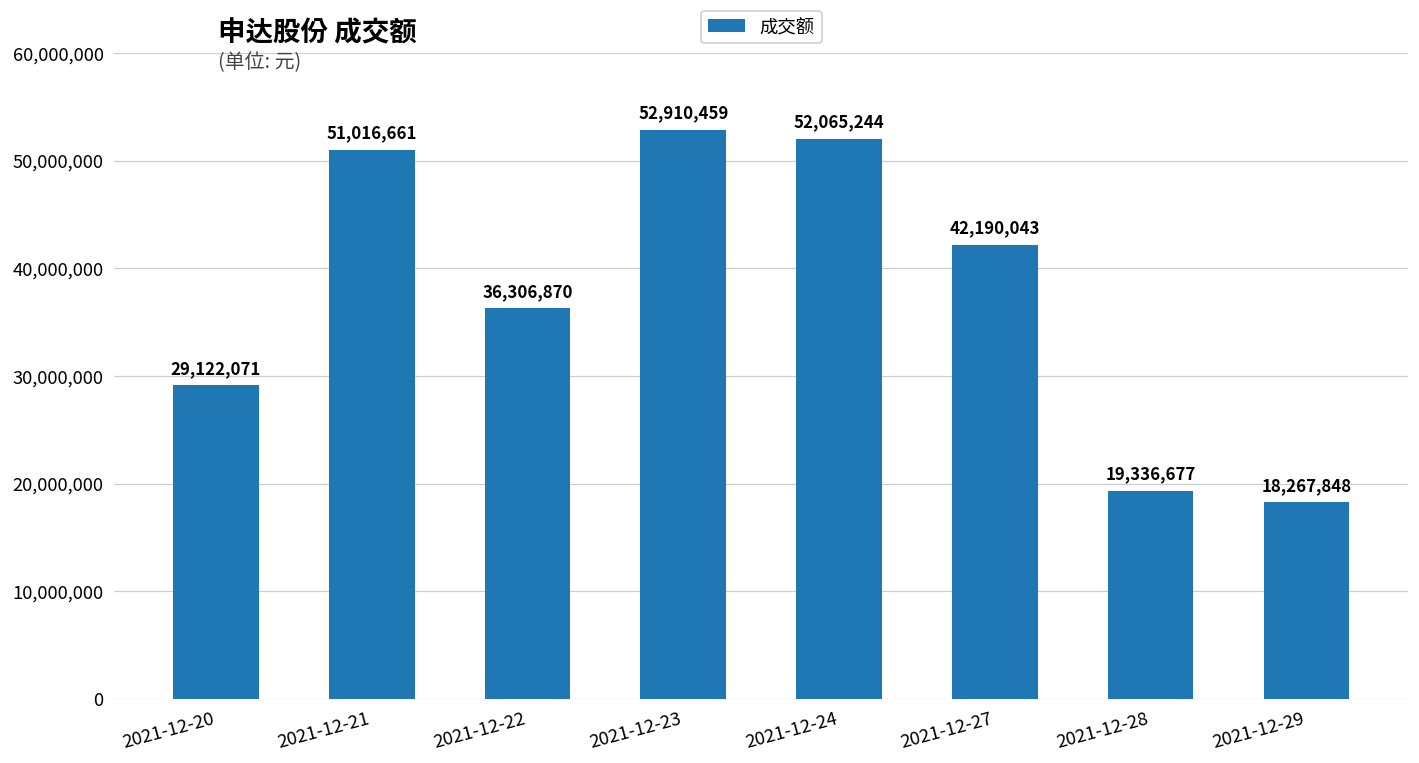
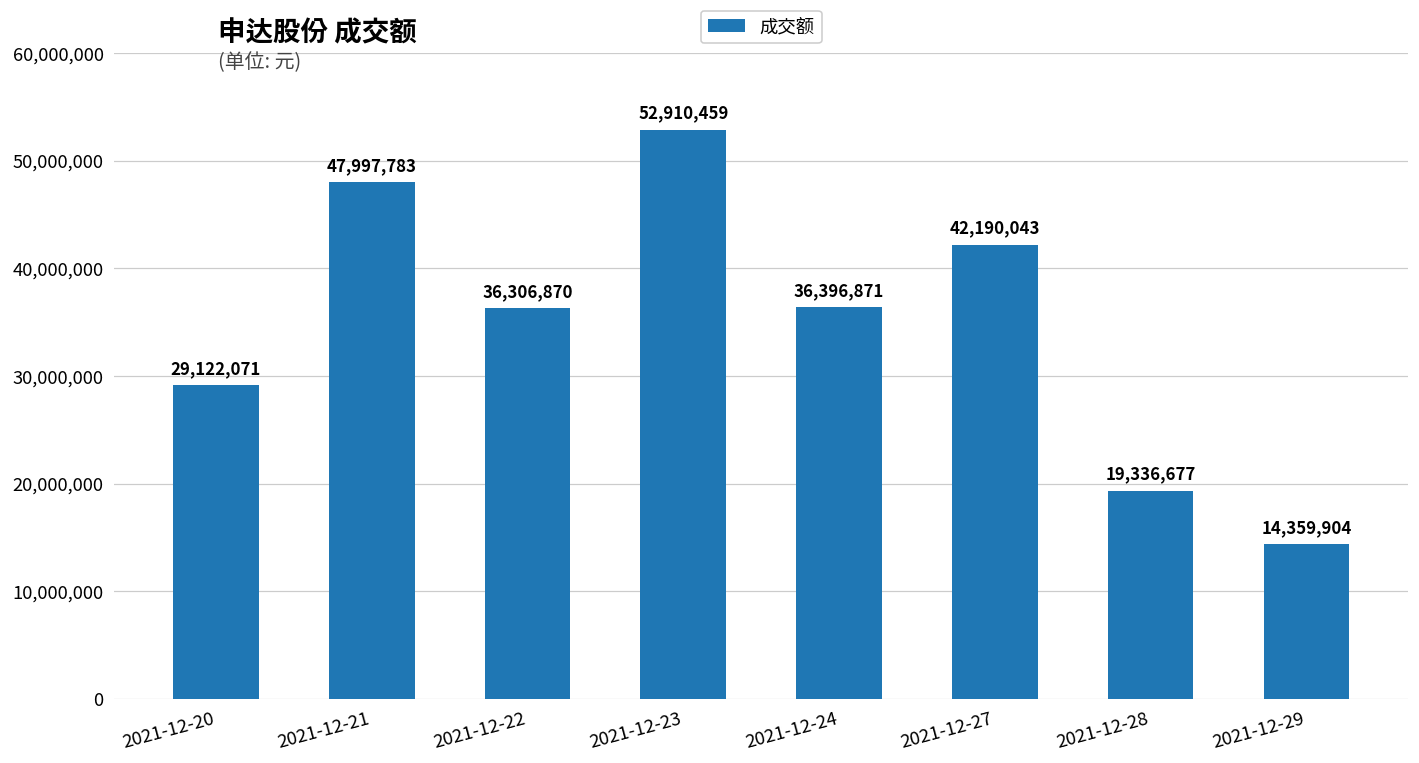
  {
    "2021-12-20": "29,122,071",
-   "2021-12-21": "51,016,661",
+   "2021-12-21": "47,997,783",
    "2021-12-22": "36,306,870",
    "2021-12-23": "52,910,459",
-   "2021-12-24": "52,065,244",
+   "2021-12-24": "36,396,871",
    "2021-12-27": "42,190,043",
    "2021-12-28": "19,336,677",
-   "2021-12-29": "18,267,848"
+   "2021-12-29": "14,359,904"
  }
